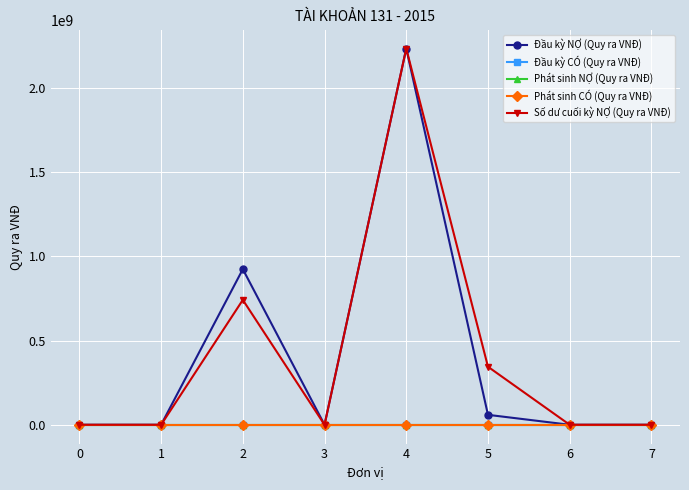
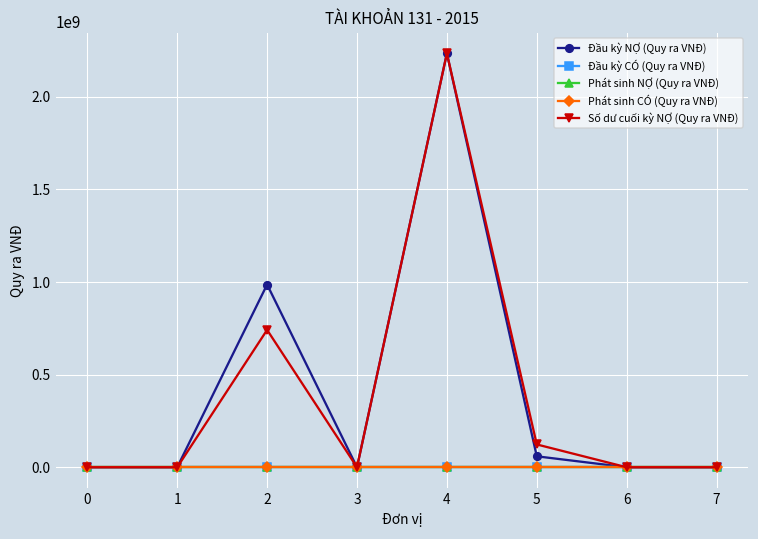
  {
    "Đầu kỳ NỢ (Quy ra VNĐ)": {
-     "2": 920000000,
+     "2": 990000000,
      "5": 60000000
    },
    "Phát sinh CÓ (Quy ra VNĐ)": {
      "2": 0,
      "4": 0,
      "5": 0
    },
    "Số dư cuối kỳ NỢ (Quy ra VNĐ)": {
      "2": 740000000,
-     "5": 340000000
+     "5": 120000000
    }
  }
